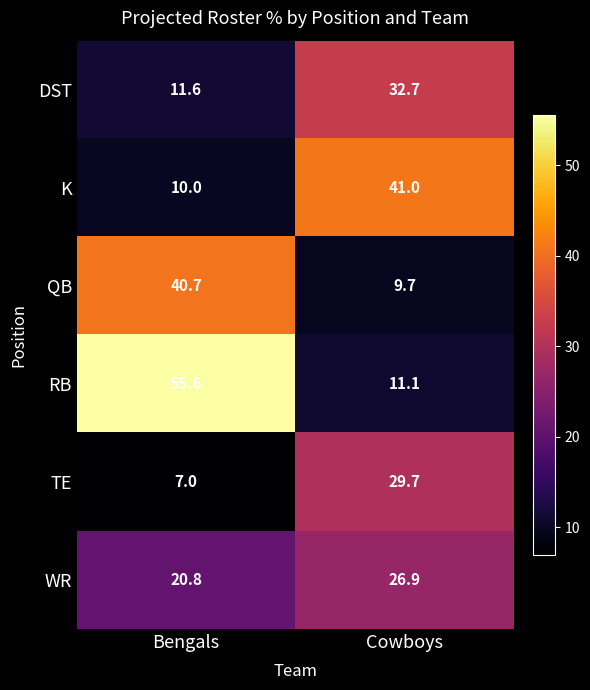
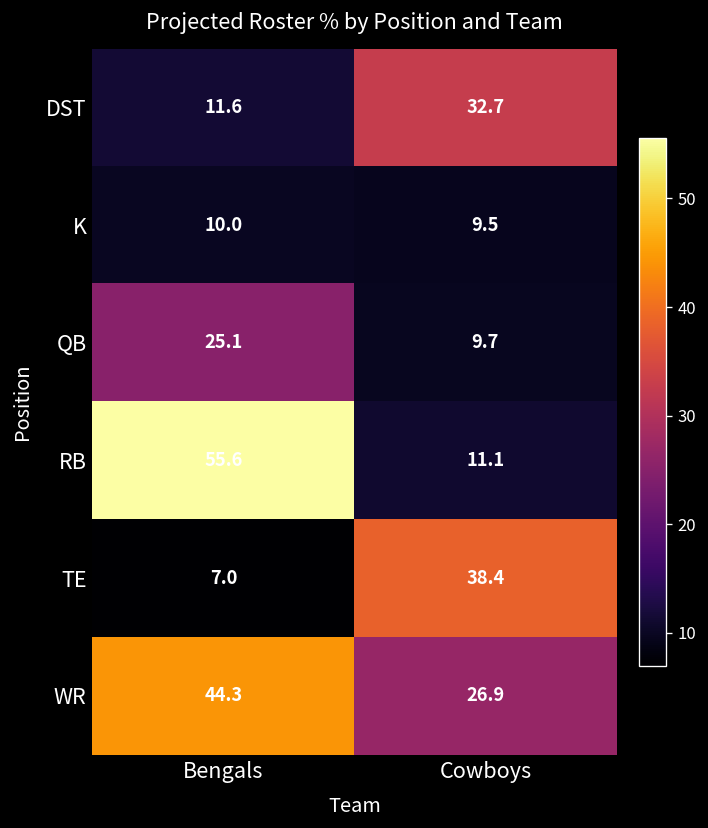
  {
    "DST": {
      "Bengals": 11.6,
      "Cowboys": 32.7
    },
    "K": {
      "Bengals": 10.0,
-     "Cowboys": 41.0
+     "Cowboys": 9.5
    },
    "QB": {
-     "Bengals": 40.7,
+     "Bengals": 25.1,
      "Cowboys": 9.7
    },
    "RB": {
      "Bengals": 55.6,
      "Cowboys": 11.1
    },
    "TE": {
      "Bengals": 7.0,
-     "Cowboys": 29.7
+     "Cowboys": 38.4
    },
    "WR": {
-     "Bengals": 20.8,
+     "Bengals": 44.3,
      "Cowboys": 26.9
    }
  }
